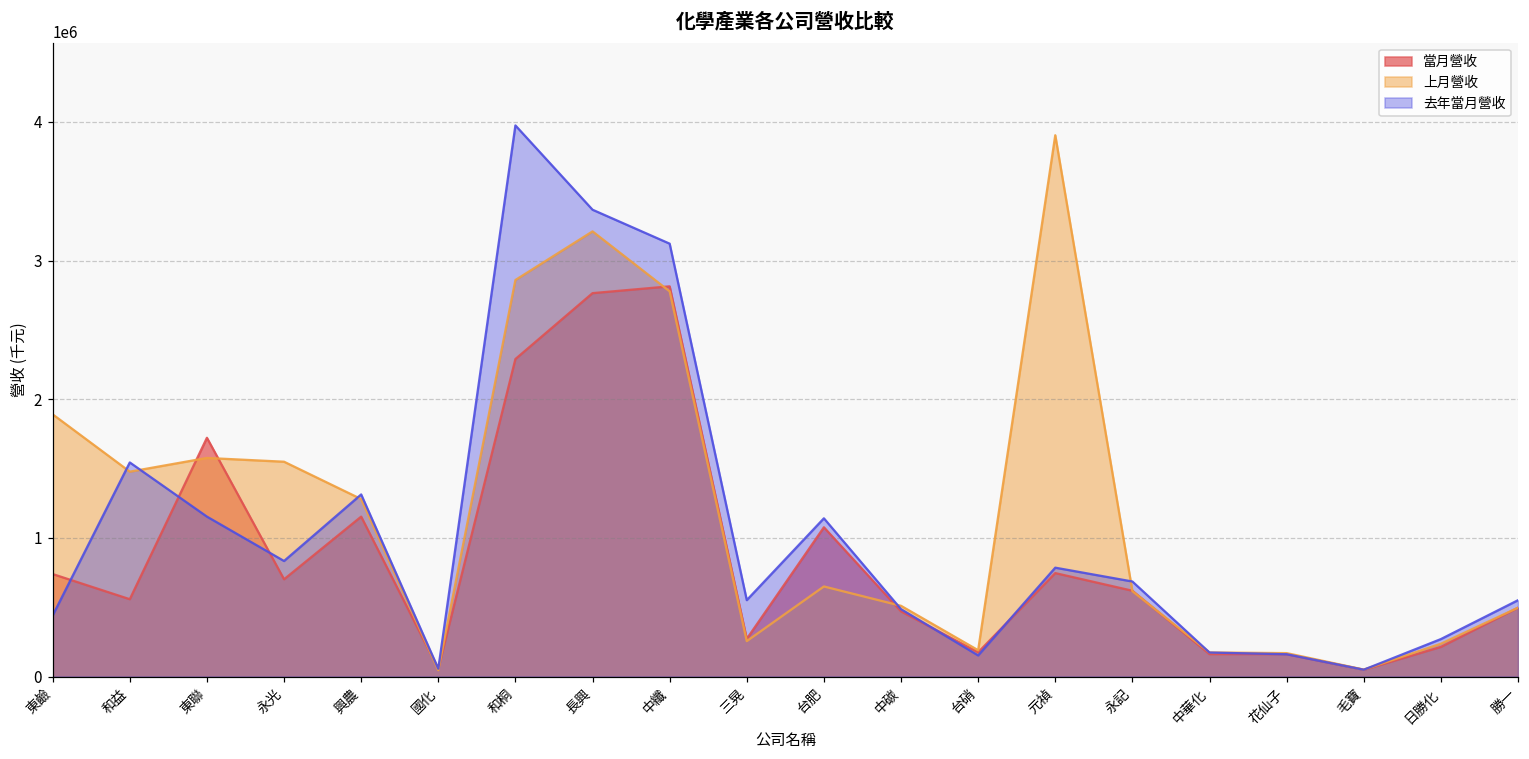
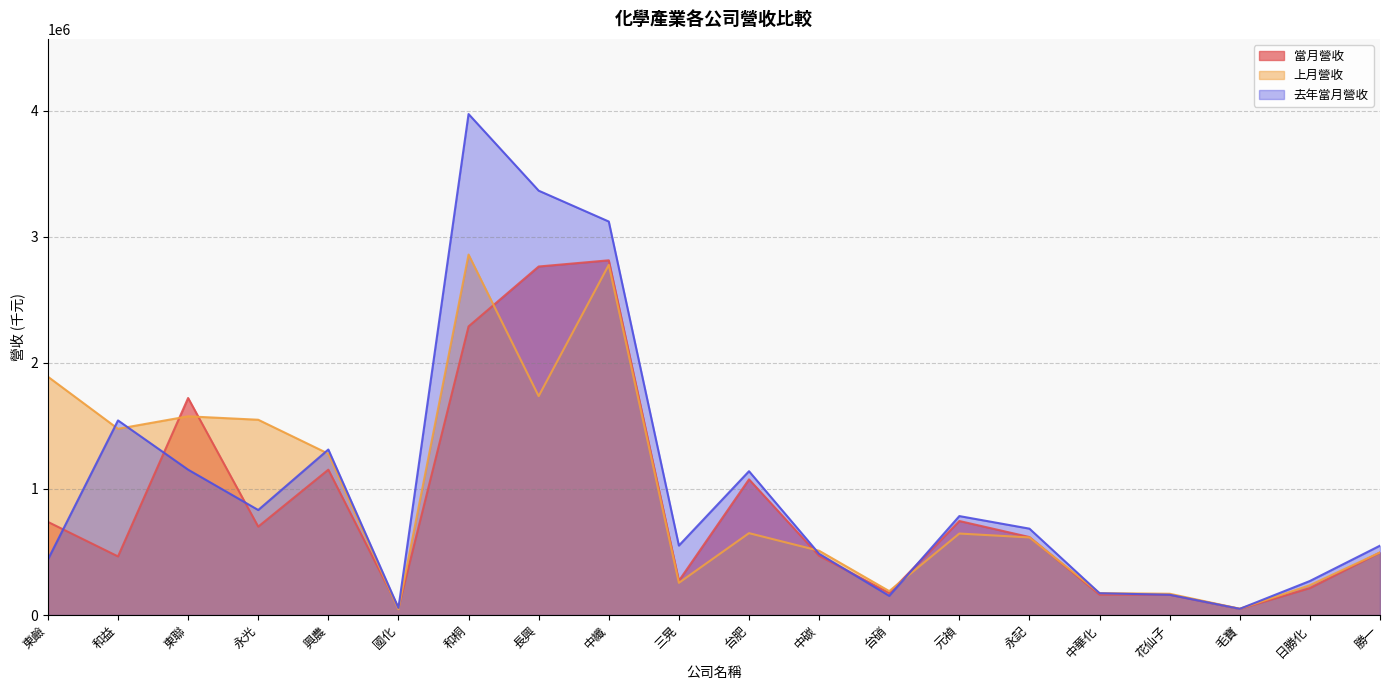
  {
    "當月營收": {
      "東鹼": 740000,
-     "和益": 560000,
+     "和益": 460000,
      "東聯": 1720000,
      "永光": 700000,
      "興農": 1150000,
      "和桐": 2290000,
      "長興": 2770000,
      "中纖": 2810000,
      "台肥": 1080000,
      "元禎": 750000,
      "日勝化": 210000
    },
    "上月營收": {
      "東鹼": 1890000,
      "和益": 1480000,
      "東聯": 1580000,
      "永光": 1550000,
      "興農": 1280000,
      "和桐": 2860000,
-     "長興": 3210000,
+     "長興": 1740000,
      "中纖": 2780000,
      "台肥": 650000,
      "中碳": 510000,
-     "元禎": 3900000,
+     "元禎": 650000,
      "日勝化": 240000
    },
    "去年當月營收": {
      "東鹼": 440000,
      "和益": 1540000,
      "東聯": 1150000,
      "永光": 830000,
      "興農": 1310000,
      "和桐": 3970000,
      "長興": 3370000,
      "中纖": 3120000,
      "三晃": 550000,
      "台肥": 1140000,
      "台硝": 150000,
      "元禎": 780000,
      "永記": 690000,
      "日勝化": 270000,
      "勝一": 550000
    }
  }
